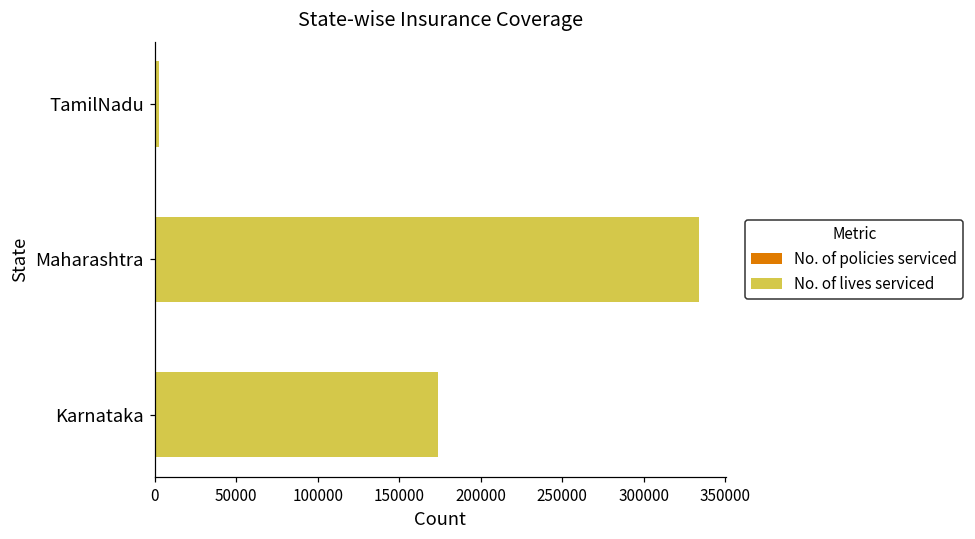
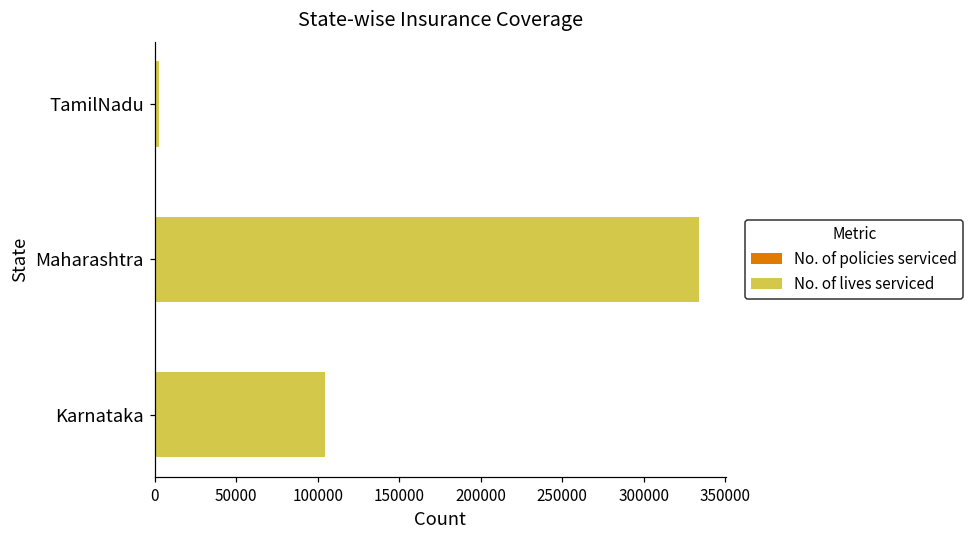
  {
    "No. of lives serviced": {
      "TamilNadu": 3000,
      "Maharashtra": 334000,
-     "Karnataka": 174000
+     "Karnataka": 104000
    }
  }
